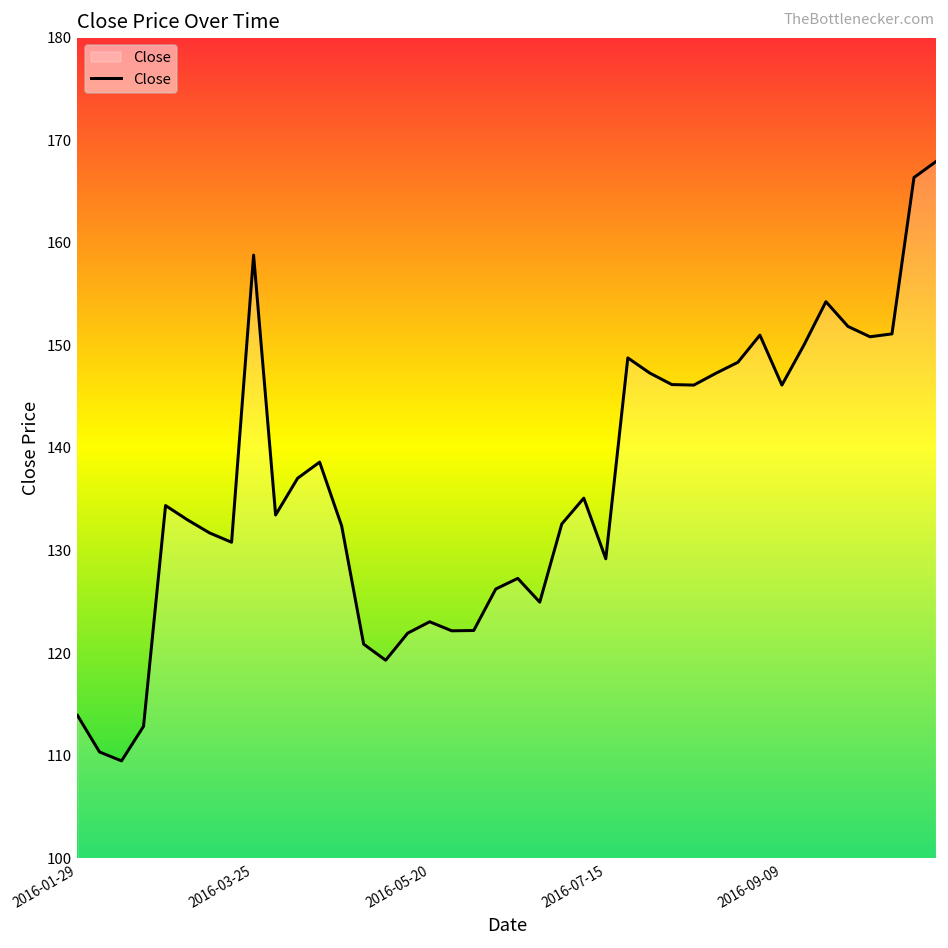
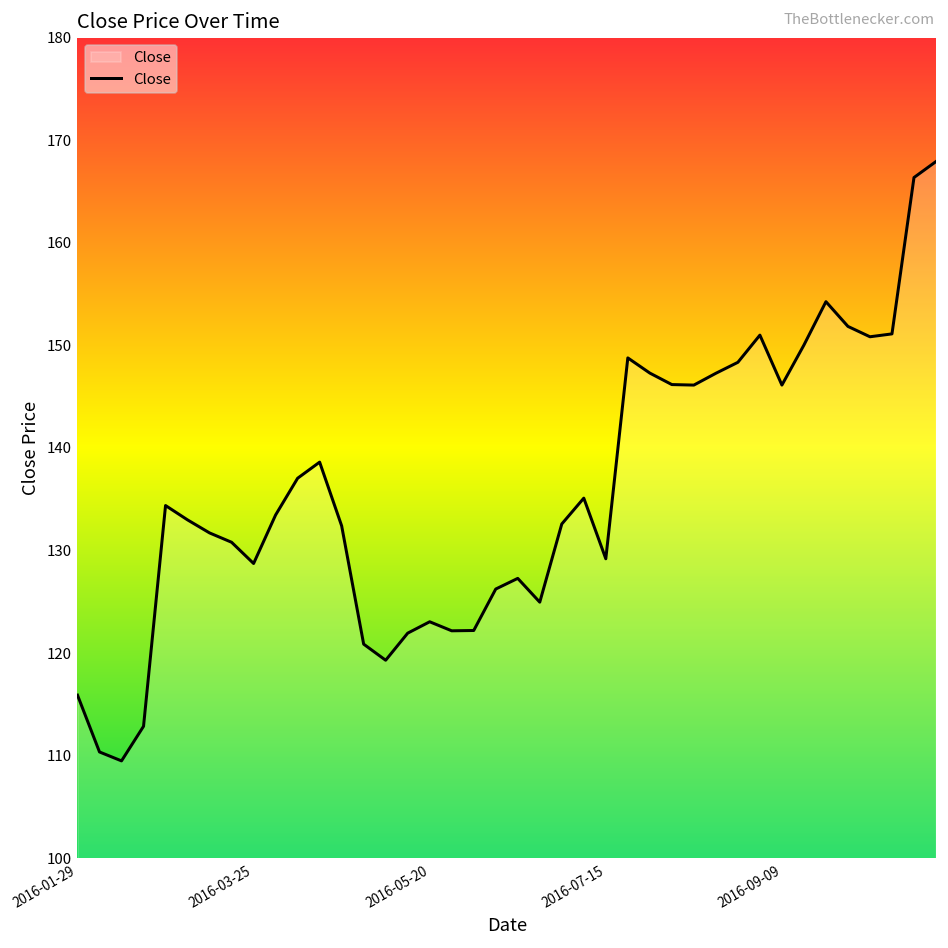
  {
-   "2016-01-29": 114,
-   "2016-03-25": 159,
+   "2016-01-29": 116,
+   "2016-03-25": 129,
    "2016-05-20": 123,
    "2016-07-15": 129,
    "2016-09-09": 146
  }
